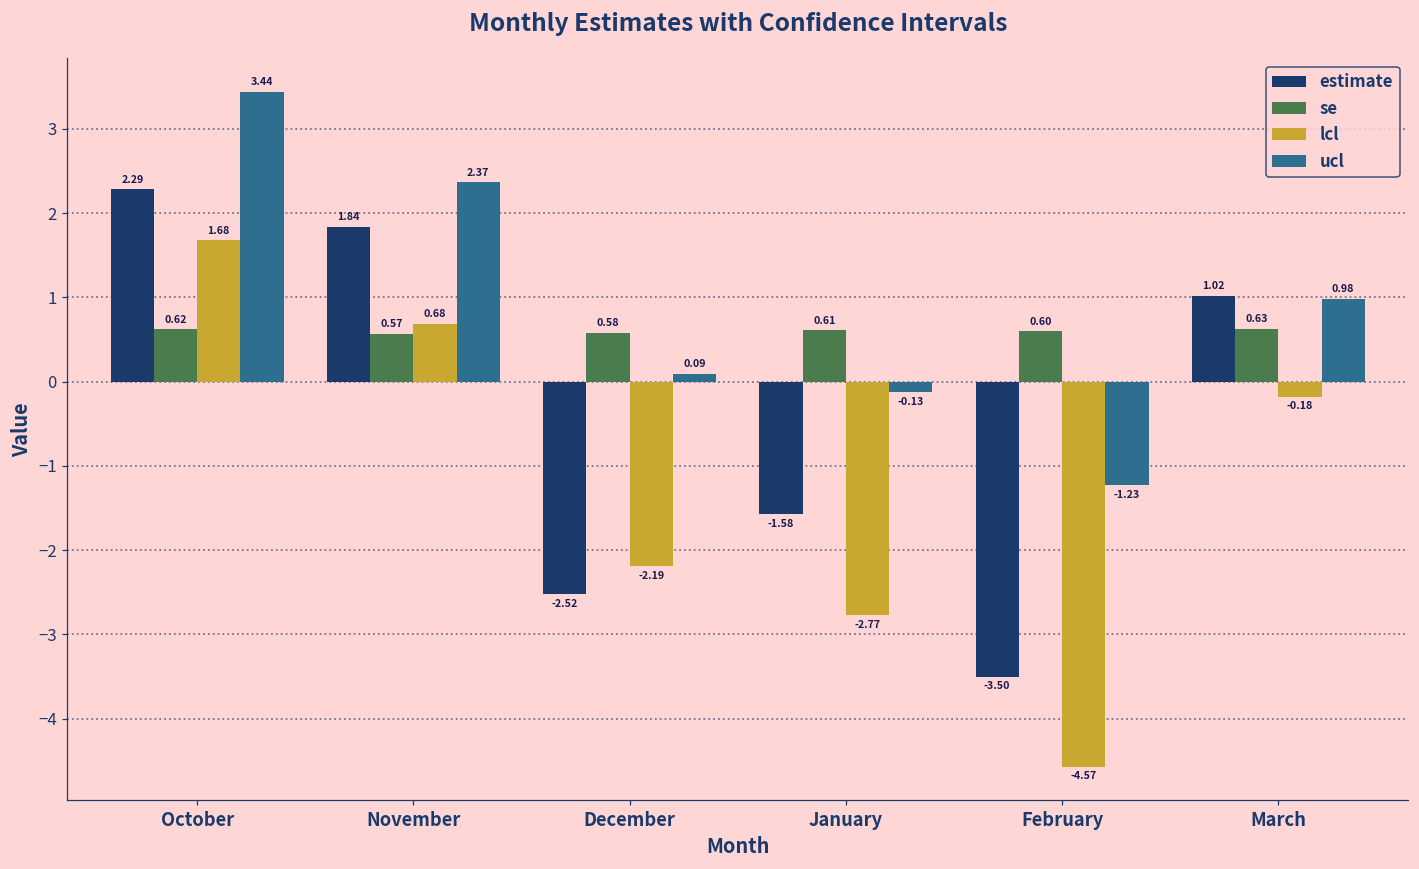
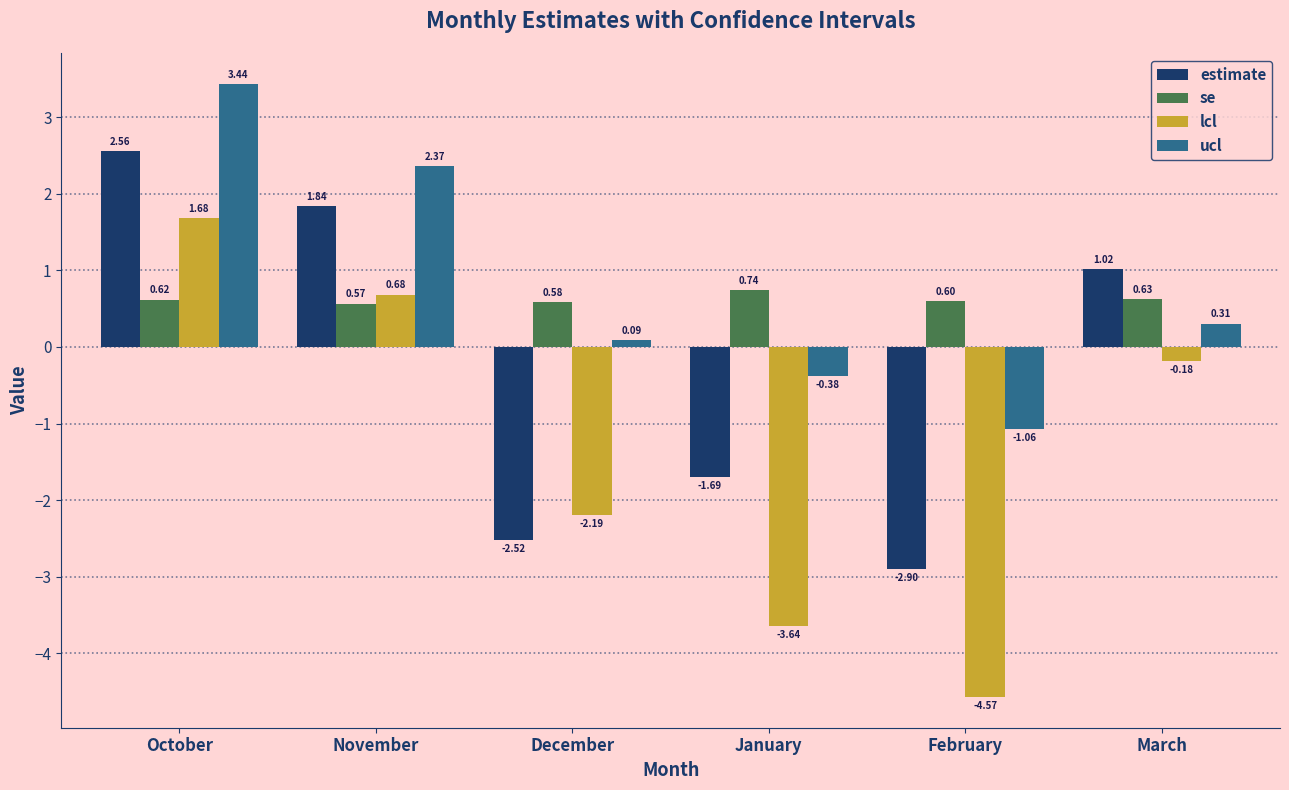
  {
    "estimate": {
-     "October": 2.29,
+     "October": 2.56,
      "November": 1.84,
      "December": -2.52,
-     "January": -1.58,
-     "February": -3.50,
+     "January": -1.69,
+     "February": -2.90,
      "March": 1.02
    },
    "se": {
      "October": 0.62,
      "November": 0.57,
      "December": 0.58,
-     "January": 0.61,
+     "January": 0.74,
      "February": 0.60,
      "March": 0.63
    },
    "lcl": {
      "October": 1.68,
      "November": 0.68,
      "December": -2.19,
-     "January": -2.77,
+     "January": -3.64,
      "February": -4.57,
      "March": -0.18
    },
    "ucl": {
      "October": 3.44,
      "November": 2.37,
      "December": 0.09,
-     "January": -0.13,
-     "February": -1.23,
-     "March": 0.98
+     "January": -0.38,
+     "February": -1.06,
+     "March": 0.31
    }
  }
